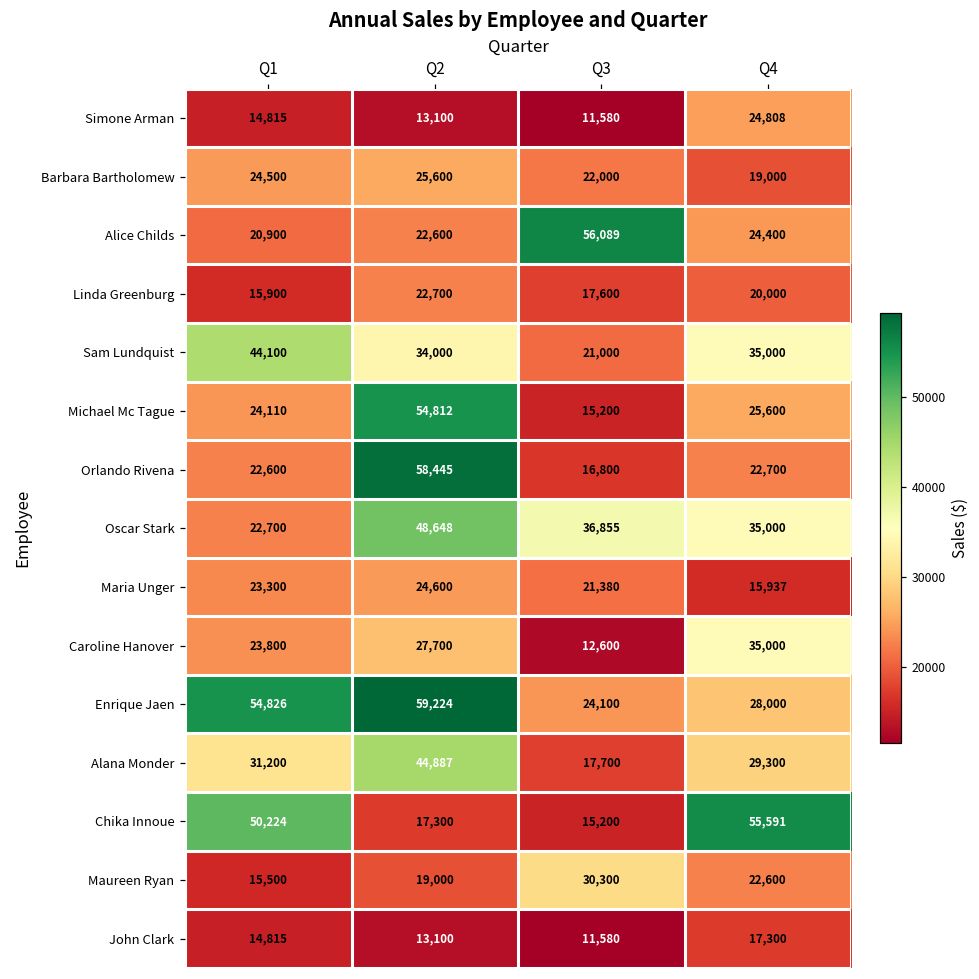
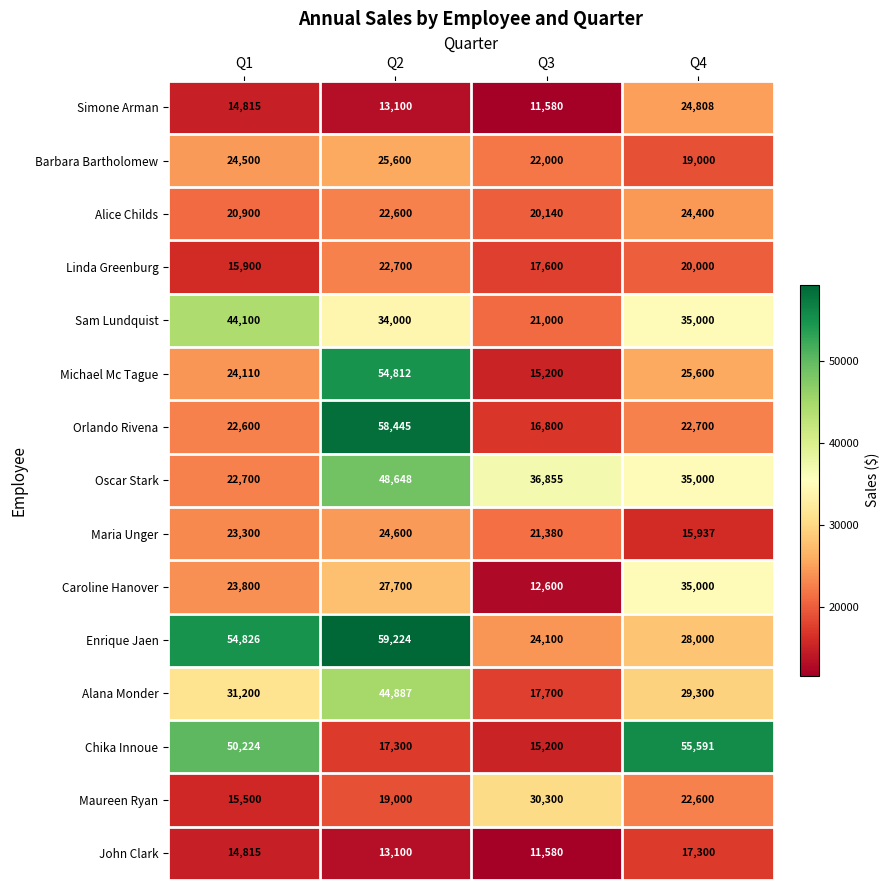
  {
    "Simone Arman": {
      "Q1": "14,815",
      "Q2": "13,100",
      "Q3": "11,580",
      "Q4": "24,808"
    },
    "Barbara Bartholomew": {
      "Q1": "24,500",
      "Q2": "25,600",
      "Q3": "22,000",
      "Q4": "19,000"
    },
    "Alice Childs": {
      "Q1": "20,900",
      "Q2": "22,600",
-     "Q3": "56,089",
+     "Q3": "20,140",
      "Q4": "24,400"
    },
    "Linda Greenburg": {
      "Q1": "15,900",
      "Q2": "22,700",
      "Q3": "17,600",
      "Q4": "20,000"
    },
    "Sam Lundquist": {
      "Q1": "44,100",
      "Q2": "34,000",
      "Q3": "21,000",
      "Q4": "35,000"
    },
    "Michael Mc Tague": {
      "Q1": "24,110",
      "Q2": "54,812",
      "Q3": "15,200",
      "Q4": "25,600"
    },
    "Orlando Rivena": {
      "Q1": "22,600",
      "Q2": "58,445",
      "Q3": "16,800",
      "Q4": "22,700"
    },
    "Oscar Stark": {
      "Q1": "22,700",
      "Q2": "48,648",
      "Q3": "36,855",
      "Q4": "35,000"
    },
    "Maria Unger": {
      "Q1": "23,300",
      "Q2": "24,600",
      "Q3": "21,380",
      "Q4": "15,937"
    },
    "Caroline Hanover": {
      "Q1": "23,800",
      "Q2": "27,700",
      "Q3": "12,600",
      "Q4": "35,000"
    },
    "Enrique Jaen": {
      "Q1": "54,826",
      "Q2": "59,224",
      "Q3": "24,100",
      "Q4": "28,000"
    },
    "Alana Monder": {
      "Q1": "31,200",
      "Q2": "44,887",
      "Q3": "17,700",
      "Q4": "29,300"
    },
    "Chika Innoue": {
      "Q1": "50,224",
      "Q2": "17,300",
      "Q3": "15,200",
      "Q4": "55,591"
    },
    "Maureen Ryan": {
      "Q1": "15,500",
      "Q2": "19,000",
      "Q3": "30,300",
      "Q4": "22,600"
    },
    "John Clark": {
      "Q1": "14,815",
      "Q2": "13,100",
      "Q3": "11,580",
      "Q4": "17,300"
    }
  }
